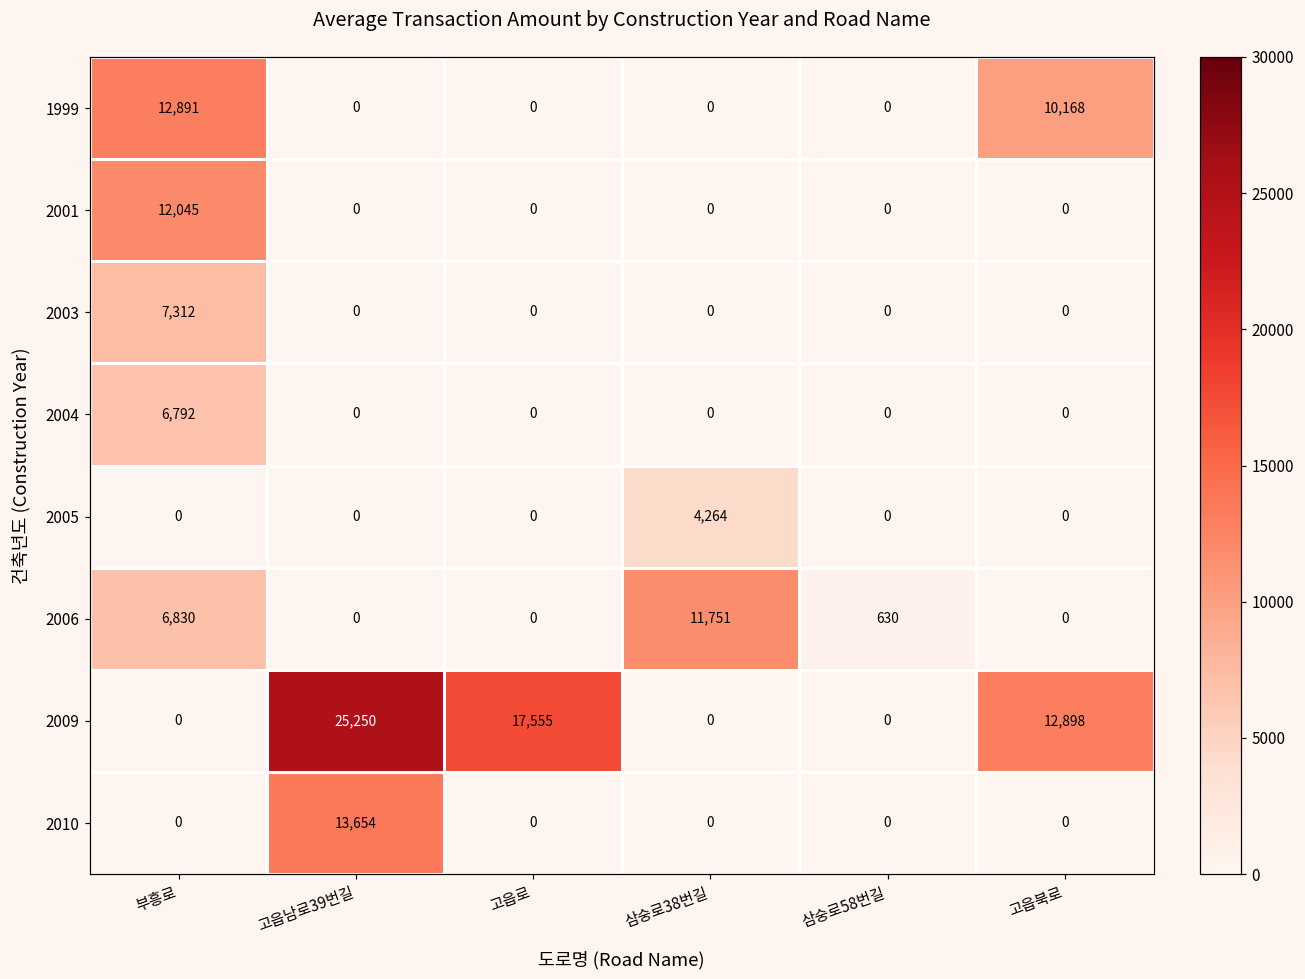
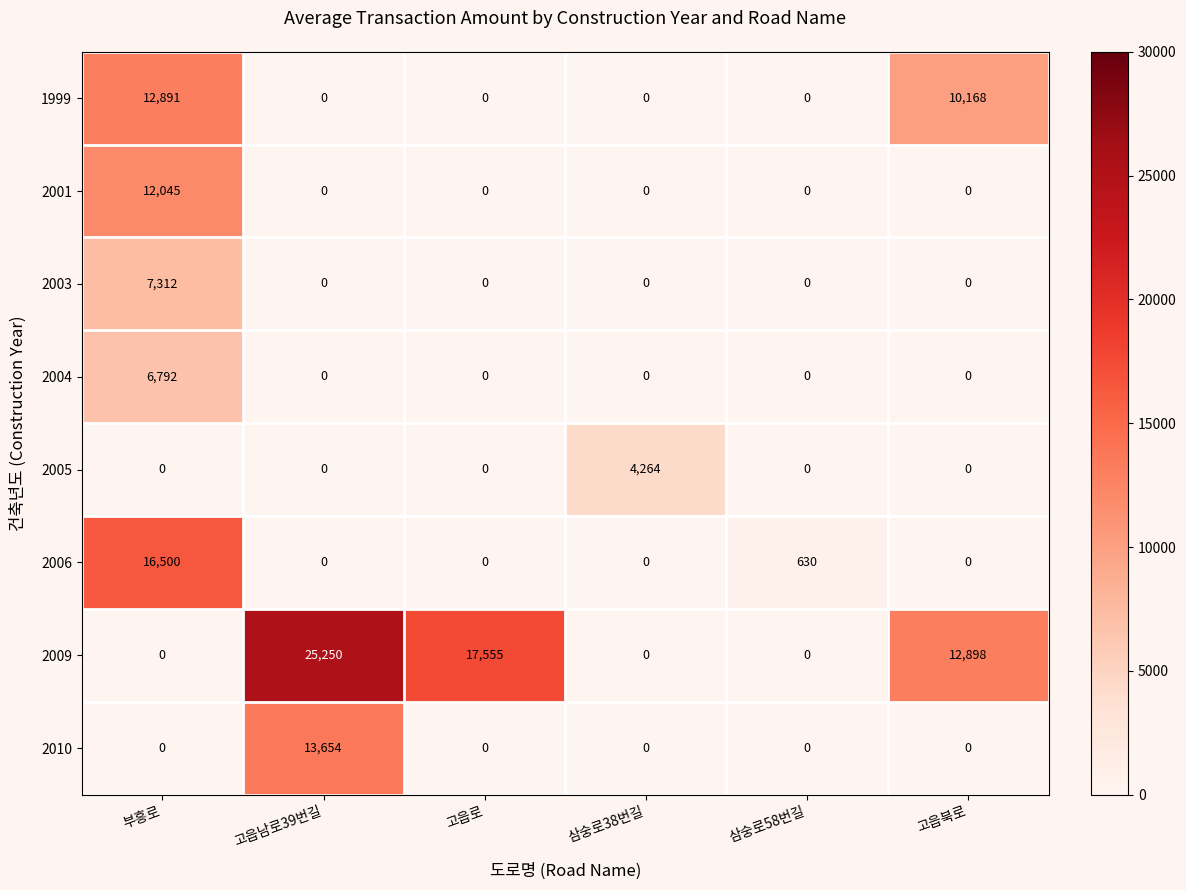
  {
    "1999": {
      "부흥로": "12,891",
      "고읍남로39번길": "0",
      "고읍로": "0",
      "삼숭로38번길": "0",
      "삼숭로58번길": "0",
      "고읍북로": "10,168"
    },
    "2001": {
      "부흥로": "12,045",
      "고읍남로39번길": "0",
      "고읍로": "0",
      "삼숭로38번길": "0",
      "삼숭로58번길": "0",
      "고읍북로": "0"
    },
    "2003": {
      "부흥로": "7,312",
      "고읍남로39번길": "0",
      "고읍로": "0",
      "삼숭로38번길": "0",
      "삼숭로58번길": "0",
      "고읍북로": "0"
    },
    "2004": {
      "부흥로": "6,792",
      "고읍남로39번길": "0",
      "고읍로": "0",
      "삼숭로38번길": "0",
      "삼숭로58번길": "0",
      "고읍북로": "0"
    },
    "2005": {
      "부흥로": "0",
      "고읍남로39번길": "0",
      "고읍로": "0",
      "삼숭로38번길": "4,264",
      "삼숭로58번길": "0",
      "고읍북로": "0"
    },
    "2006": {
-     "부흥로": "6,830",
+     "부흥로": "16,500",
      "고읍남로39번길": "0",
      "고읍로": "0",
-     "삼숭로38번길": "11,751",
+     "삼숭로38번길": "0",
      "삼숭로58번길": "630",
      "고읍북로": "0"
    },
    "2009": {
      "부흥로": "0",
      "고읍남로39번길": "25,250",
      "고읍로": "17,555",
      "삼숭로38번길": "0",
      "삼숭로58번길": "0",
      "고읍북로": "12,898"
    },
    "2010": {
      "부흥로": "0",
      "고읍남로39번길": "13,654",
      "고읍로": "0",
      "삼숭로38번길": "0",
      "삼숭로58번길": "0",
      "고읍북로": "0"
    }
  }
